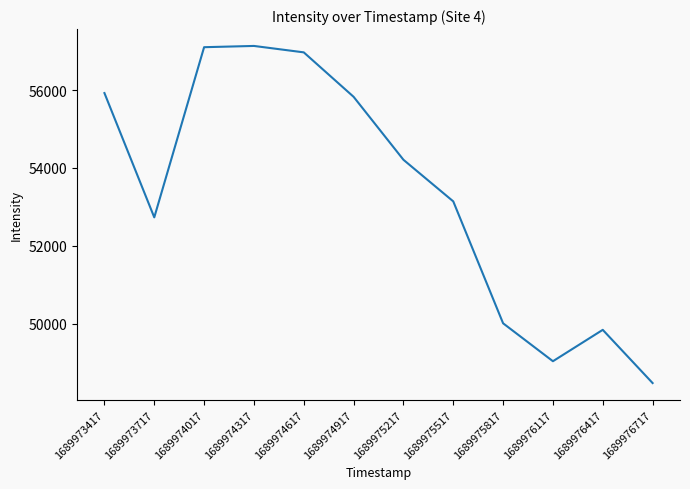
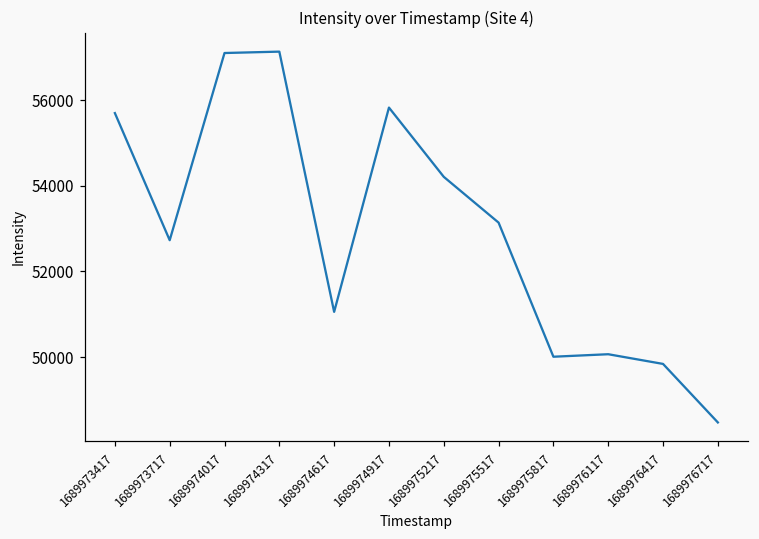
  {
-   "1689973417": 55900,
+   "1689973417": 55700,
    "1689973717": 52700,
    "1689974017": 57100,
    "1689974317": 57100,
-   "1689974617": 57000,
+   "1689974617": 51100,
    "1689974917": 55800,
    "1689975217": 54200,
    "1689975517": 53100,
    "1689975817": 50000,
-   "1689976117": 49000,
+   "1689976117": 50100,
    "1689976417": 49800,
    "1689976717": 48500
  }
